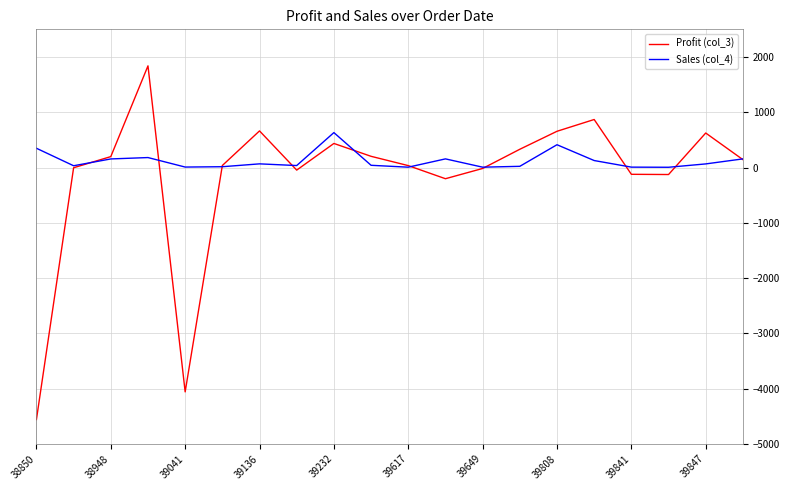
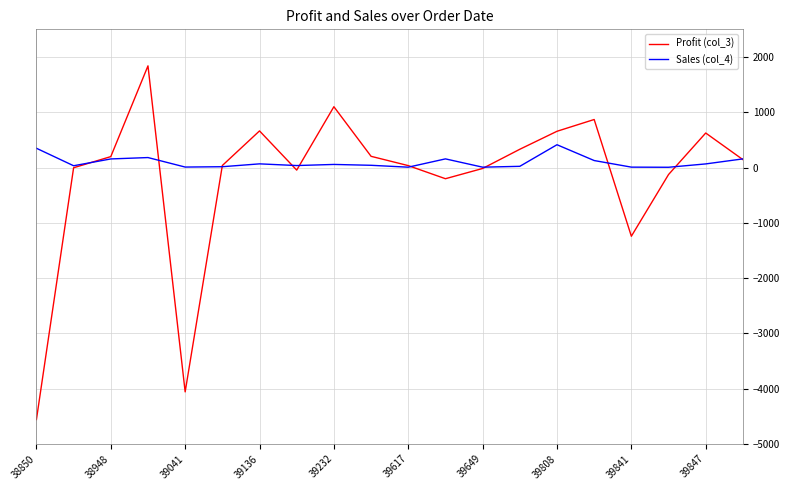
  {
    "Profit (col_3)": {
      "38850": -4600,
      "39041": -4100,
      "39136": 700,
-     "39232": 400,
+     "39232": 1100,
      "39808": 700,
-     "39841": -100,
+     "39841": -1200,
      "39847": 600
    },
    "Sales (col_4)": {
      "38850": 300,
      "39041": 0,
      "39136": 100,
-     "39232": 600,
+     "39232": 100,
      "39808": 400,
      "39841": 0,
      "39847": 100
    }
  }
